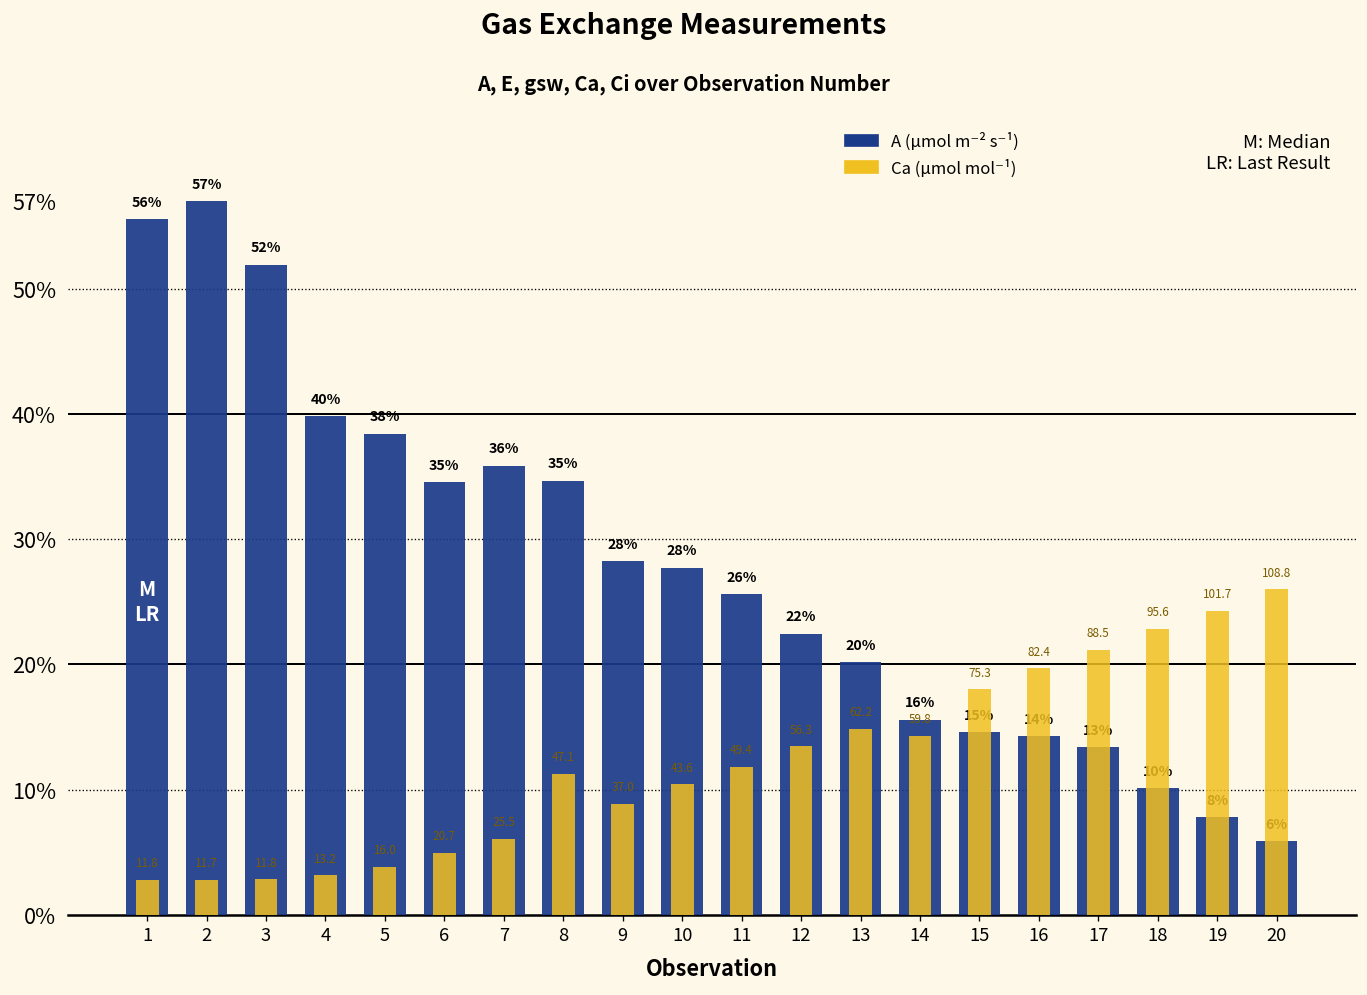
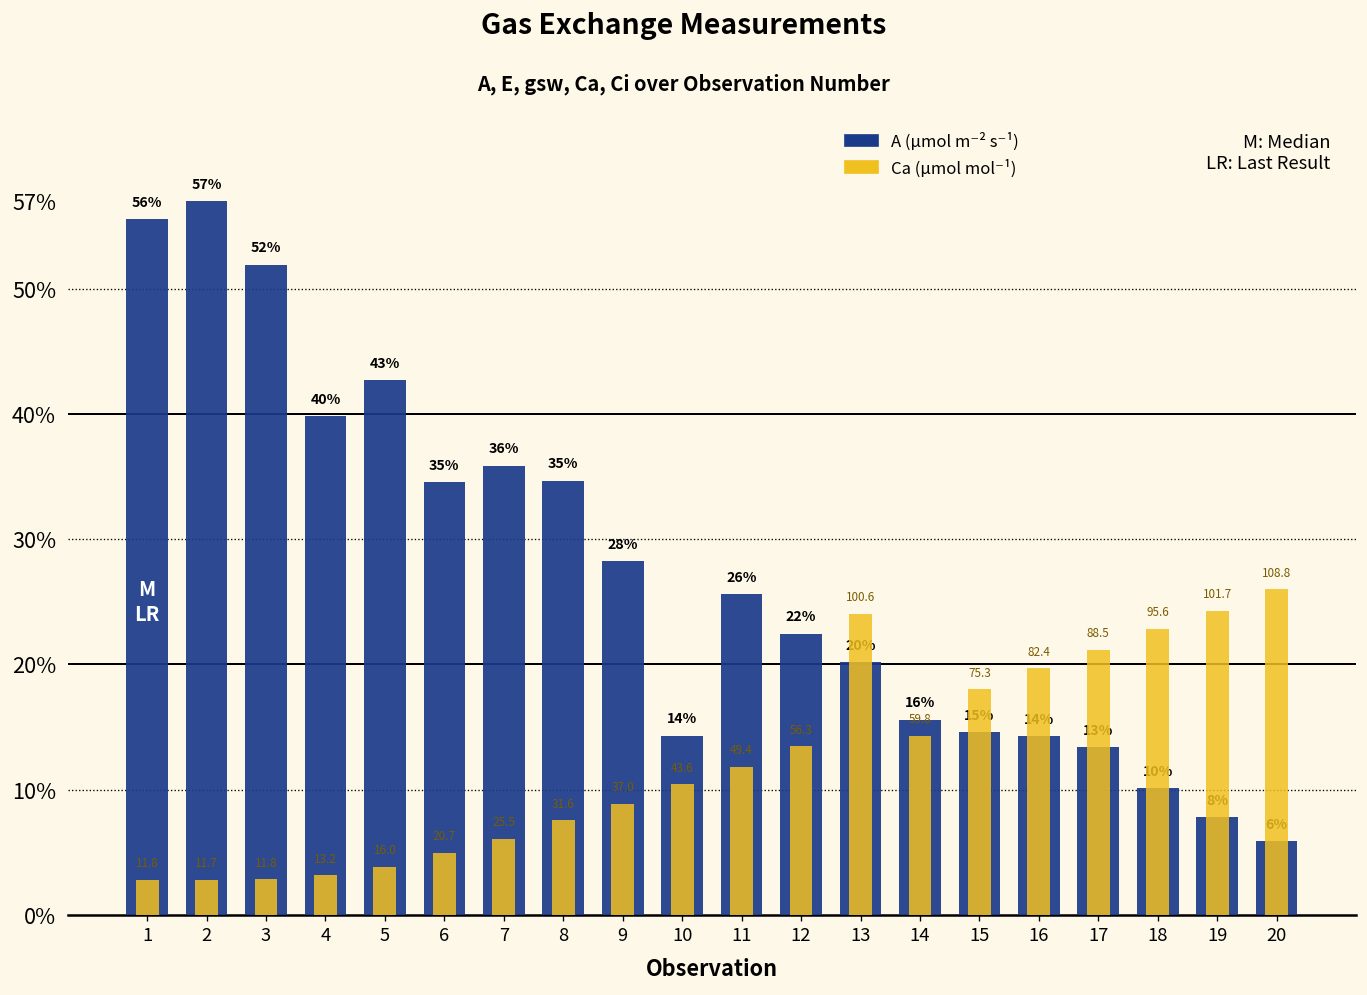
  {
    "A (µmol m⁻² s⁻¹)": {
      "1": "56%",
      "2": "57%",
      "3": "52%",
      "4": "40%",
-     "5": "38%",
+     "5": "43%",
      "6": "35%",
      "7": "36%",
      "8": "35%",
      "9": "28%",
-     "10": "28%",
+     "10": "14%",
      "11": "26%",
      "12": "22%",
      "14": "16%"
    },
    "Ca (µmol mol⁻¹)": {
-     "8": "47.1",
-     "13": "62.2"
+     "8": "31.6",
+     "13": "100.6"
    }
  }
